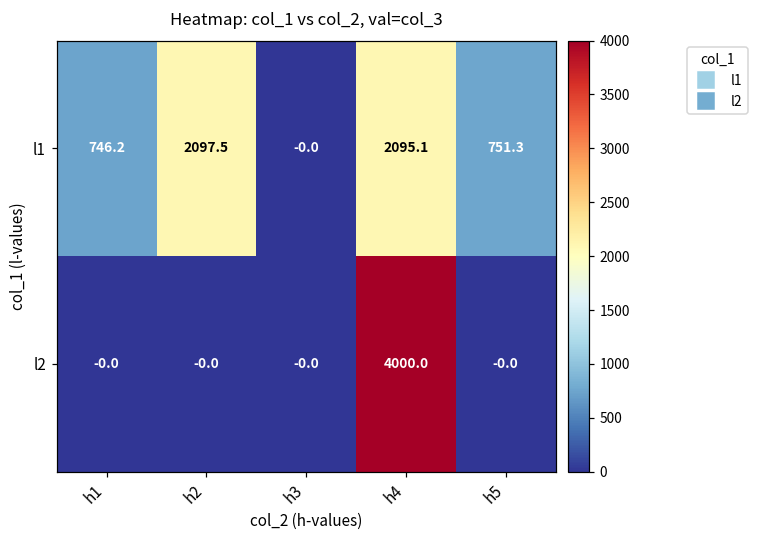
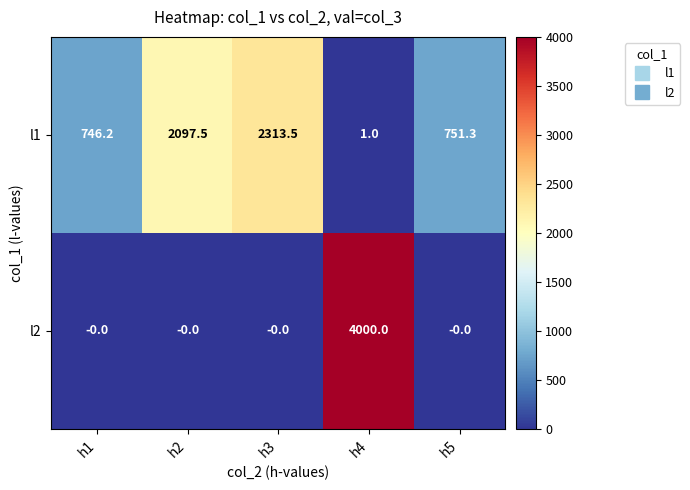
  {
    "l1": {
      "h1": 746.2,
      "h2": 2097.5,
-     "h3": -0.0,
-     "h4": 2095.1,
+     "h3": 2313.5,
+     "h4": 1.0,
      "h5": 751.3
    },
    "l2": {
      "h1": -0.0,
      "h2": -0.0,
      "h3": -0.0,
      "h4": 4000.0,
      "h5": -0.0
    }
  }
